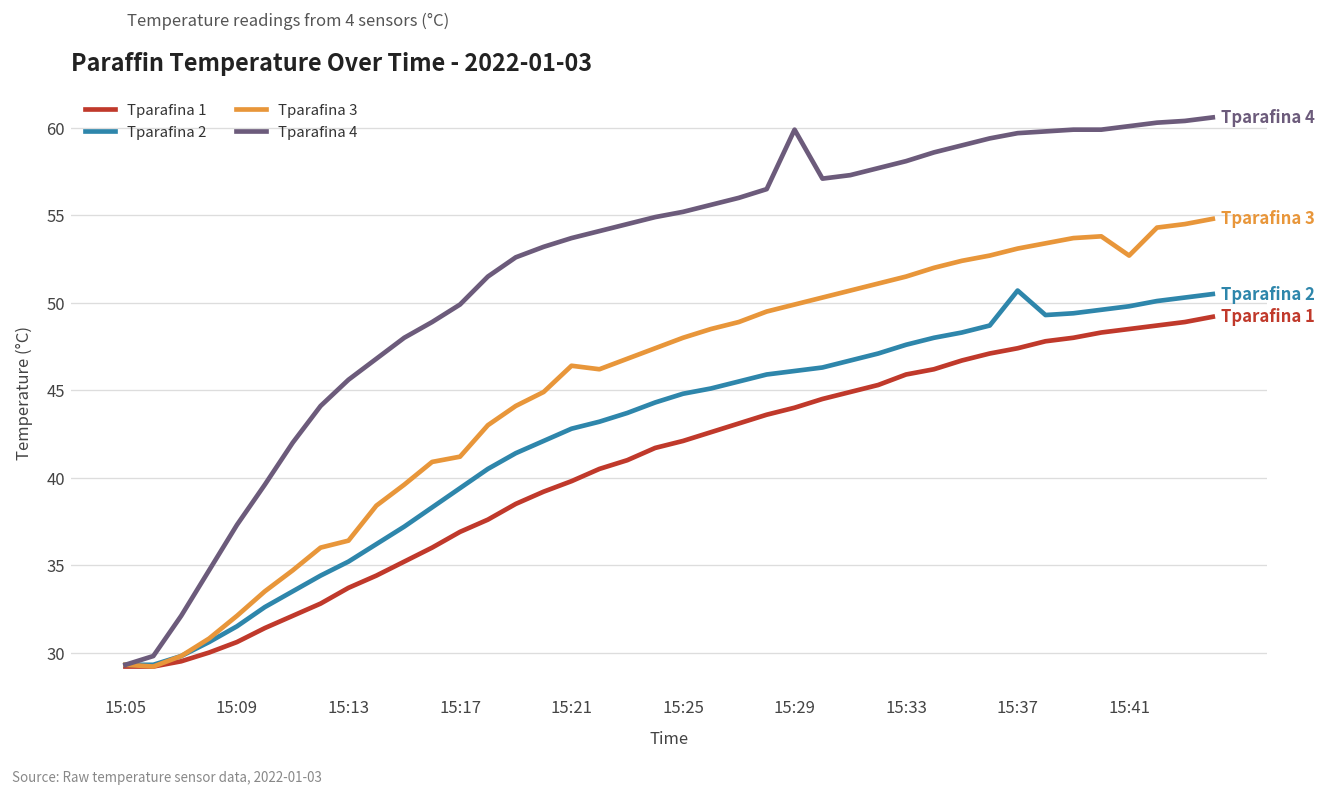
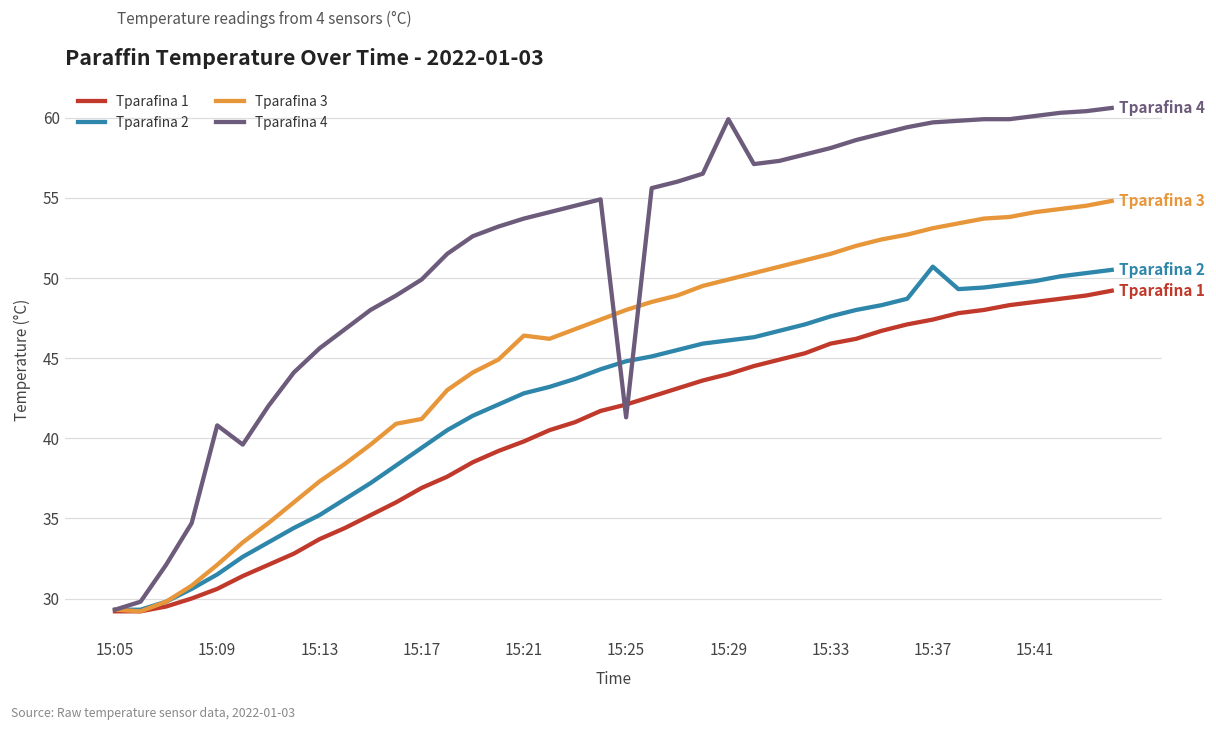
  {
    "Tparafina 1": {
      "15:09": 30.6,
      "15:13": 33.7,
      "15:17": 36.9,
      "15:21": 39.8,
      "15:25": 42.1,
      "15:29": 44.0,
      "15:33": 45.9,
      "15:37": 47.4,
      "15:41": 48.5
    },
    "Tparafina 2": {
      "15:09": 31.5,
      "15:13": 35.2,
      "15:17": 39.4,
      "15:21": 42.8,
      "15:25": 44.8,
      "15:29": 46.1,
      "15:33": 47.6,
      "15:37": 50.7,
      "15:41": 49.8
    },
    "Tparafina 3": {
      "15:09": 32.1,
-     "15:13": 36.4,
+     "15:13": 37.3,
      "15:17": 41.2,
      "15:21": 46.4,
      "15:25": 48.0,
      "15:29": 49.9,
      "15:33": 51.5,
      "15:37": 53.1,
-     "15:41": 52.7
+     "15:41": 54.1
    },
    "Tparafina 4": {
-     "15:09": 37.3,
+     "15:09": 40.8,
      "15:13": 45.6,
      "15:17": 49.9,
      "15:21": 53.7,
-     "15:25": 55.2,
+     "15:25": 41.3,
      "15:29": 59.9,
      "15:33": 58.1,
      "15:37": 59.7,
      "15:41": 60.1
    }
  }
